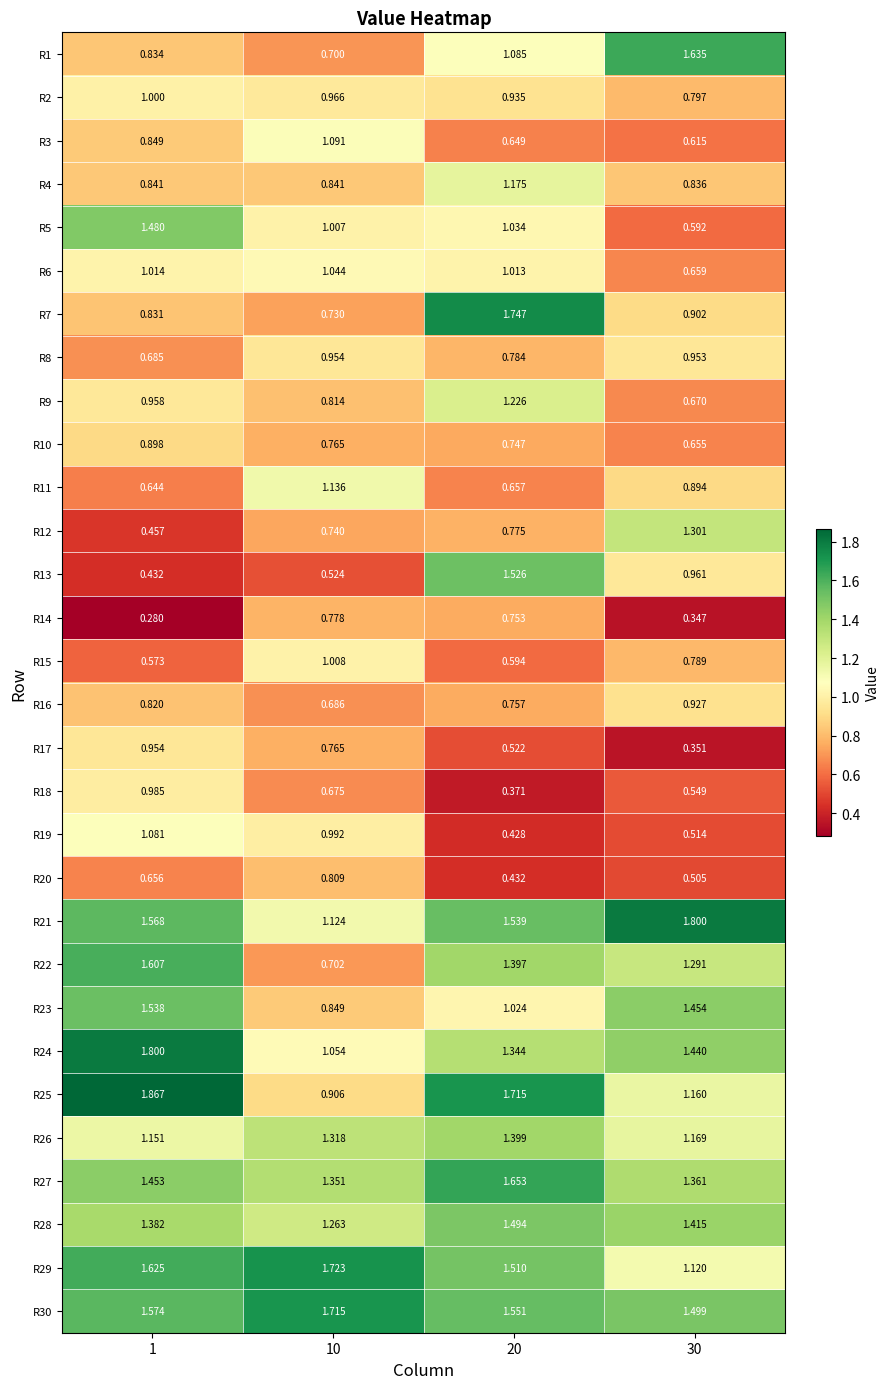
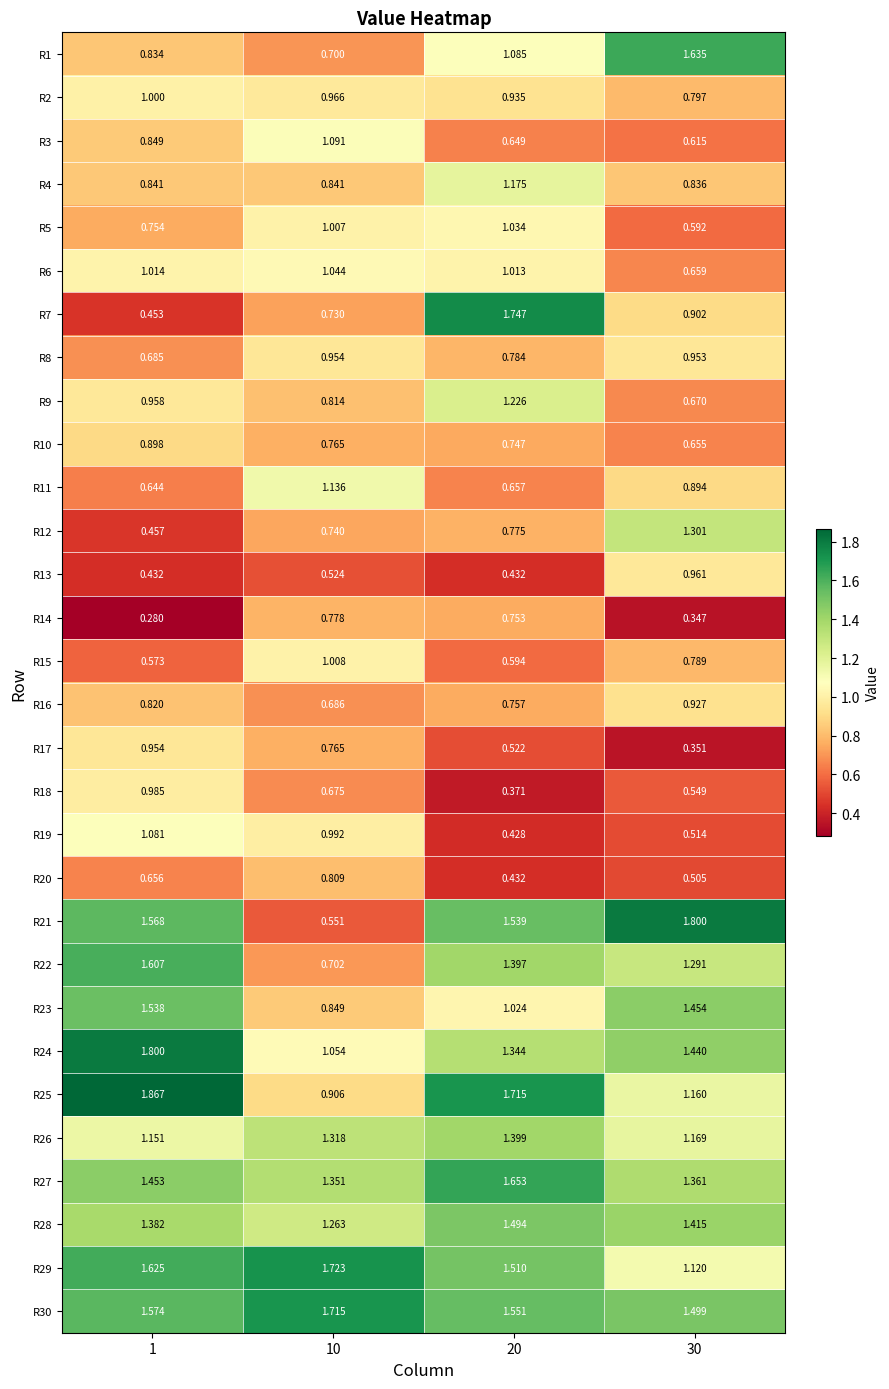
  {
    "R1": {
      "1": 0.834,
      "10": 0.700,
      "20": 1.085,
      "30": 1.635
    },
    "R2": {
      "1": 1.000,
      "10": 0.966,
      "20": 0.935,
      "30": 0.797
    },
    "R3": {
      "1": 0.849,
      "10": 1.091,
      "20": 0.649,
      "30": 0.615
    },
    "R4": {
      "1": 0.841,
      "10": 0.841,
      "20": 1.175,
      "30": 0.836
    },
    "R5": {
-     "1": 1.480,
+     "1": 0.754,
      "10": 1.007,
      "20": 1.034,
      "30": 0.592
    },
    "R6": {
      "1": 1.014,
      "10": 1.044,
      "20": 1.013,
      "30": 0.659
    },
    "R7": {
-     "1": 0.831,
+     "1": 0.453,
      "10": 0.730,
      "20": 1.747,
      "30": 0.902
    },
    "R8": {
      "1": 0.685,
      "10": 0.954,
      "20": 0.784,
      "30": 0.953
    },
    "R9": {
      "1": 0.958,
      "10": 0.814,
      "20": 1.226,
      "30": 0.670
    },
    "R10": {
      "1": 0.898,
      "10": 0.765,
      "20": 0.747,
      "30": 0.655
    },
    "R11": {
      "1": 0.644,
      "10": 1.136,
      "20": 0.657,
      "30": 0.894
    },
    "R12": {
      "1": 0.457,
      "10": 0.740,
      "20": 0.775,
      "30": 1.301
    },
    "R13": {
      "1": 0.432,
      "10": 0.524,
-     "20": 1.526,
+     "20": 0.432,
      "30": 0.961
    },
    "R14": {
      "1": 0.280,
      "10": 0.778,
      "20": 0.753,
      "30": 0.347
    },
    "R15": {
      "1": 0.573,
      "10": 1.008,
      "20": 0.594,
      "30": 0.789
    },
    "R16": {
      "1": 0.820,
      "10": 0.686,
      "20": 0.757,
      "30": 0.927
    },
    "R17": {
      "1": 0.954,
      "10": 0.765,
      "20": 0.522,
      "30": 0.351
    },
    "R18": {
      "1": 0.985,
      "10": 0.675,
      "20": 0.371,
      "30": 0.549
    },
    "R19": {
      "1": 1.081,
      "10": 0.992,
      "20": 0.428,
      "30": 0.514
    },
    "R20": {
      "1": 0.656,
      "10": 0.809,
      "20": 0.432,
      "30": 0.505
    },
    "R21": {
      "1": 1.568,
-     "10": 1.124,
+     "10": 0.551,
      "20": 1.539,
      "30": 1.800
    },
    "R22": {
      "1": 1.607,
      "10": 0.702,
      "20": 1.397,
      "30": 1.291
    },
    "R23": {
      "1": 1.538,
      "10": 0.849,
      "20": 1.024,
      "30": 1.454
    },
    "R24": {
      "1": 1.800,
      "10": 1.054,
      "20": 1.344,
      "30": 1.440
    },
    "R25": {
      "1": 1.867,
      "10": 0.906,
      "20": 1.715,
      "30": 1.160
    },
    "R26": {
      "1": 1.151,
      "10": 1.318,
      "20": 1.399,
      "30": 1.169
    },
    "R27": {
      "1": 1.453,
      "10": 1.351,
      "20": 1.653,
      "30": 1.361
    },
    "R28": {
      "1": 1.382,
      "10": 1.263,
      "20": 1.494,
      "30": 1.415
    },
    "R29": {
      "1": 1.625,
      "10": 1.723,
      "20": 1.510,
      "30": 1.120
    },
    "R30": {
      "1": 1.574,
      "10": 1.715,
      "20": 1.551,
      "30": 1.499
    }
  }
